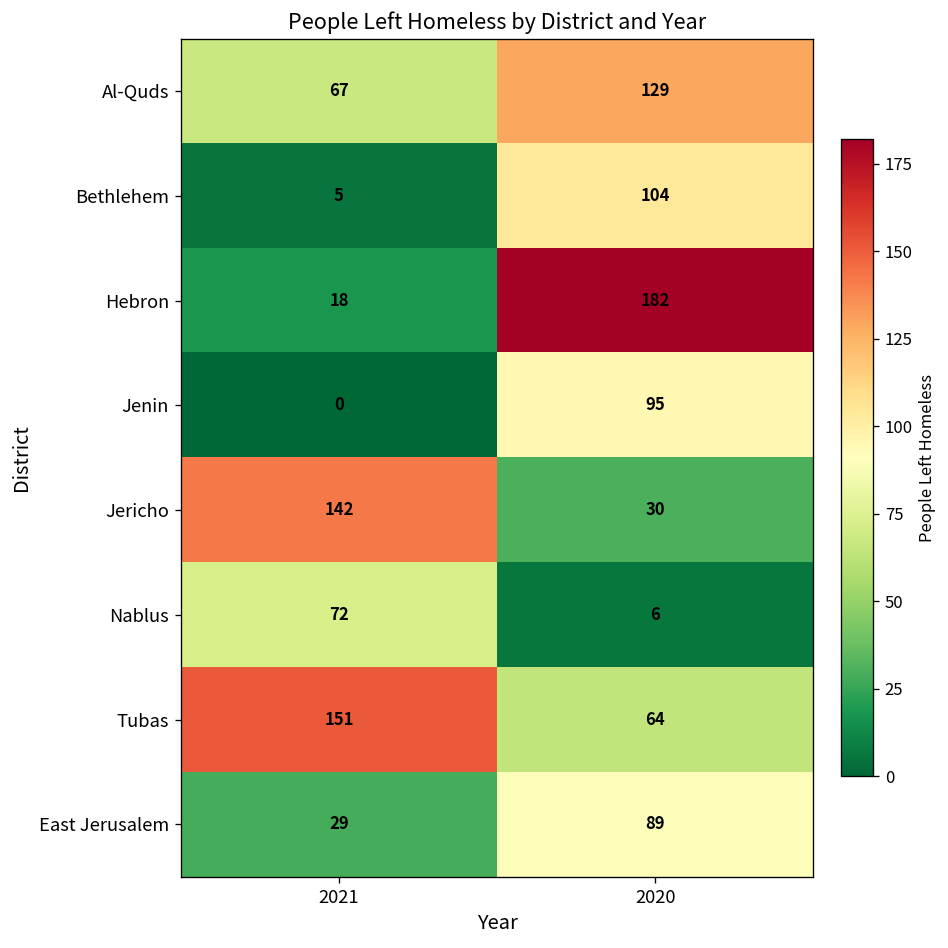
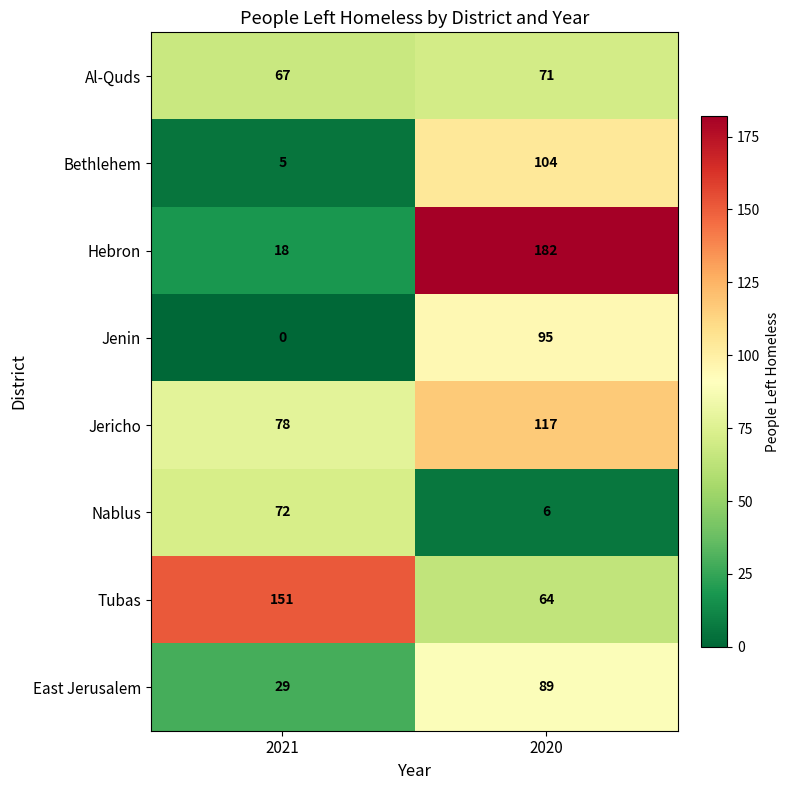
  {
    "Al-Quds": {
      "2021": 67,
-     "2020": 129
+     "2020": 71
    },
    "Bethlehem": {
      "2021": 5,
      "2020": 104
    },
    "Hebron": {
      "2021": 18,
      "2020": 182
    },
    "Jenin": {
      "2021": 0,
      "2020": 95
    },
    "Jericho": {
-     "2021": 142,
-     "2020": 30
+     "2021": 78,
+     "2020": 117
    },
    "Nablus": {
      "2021": 72,
      "2020": 6
    },
    "Tubas": {
      "2021": 151,
      "2020": 64
    },
    "East Jerusalem": {
      "2021": 29,
      "2020": 89
    }
  }
